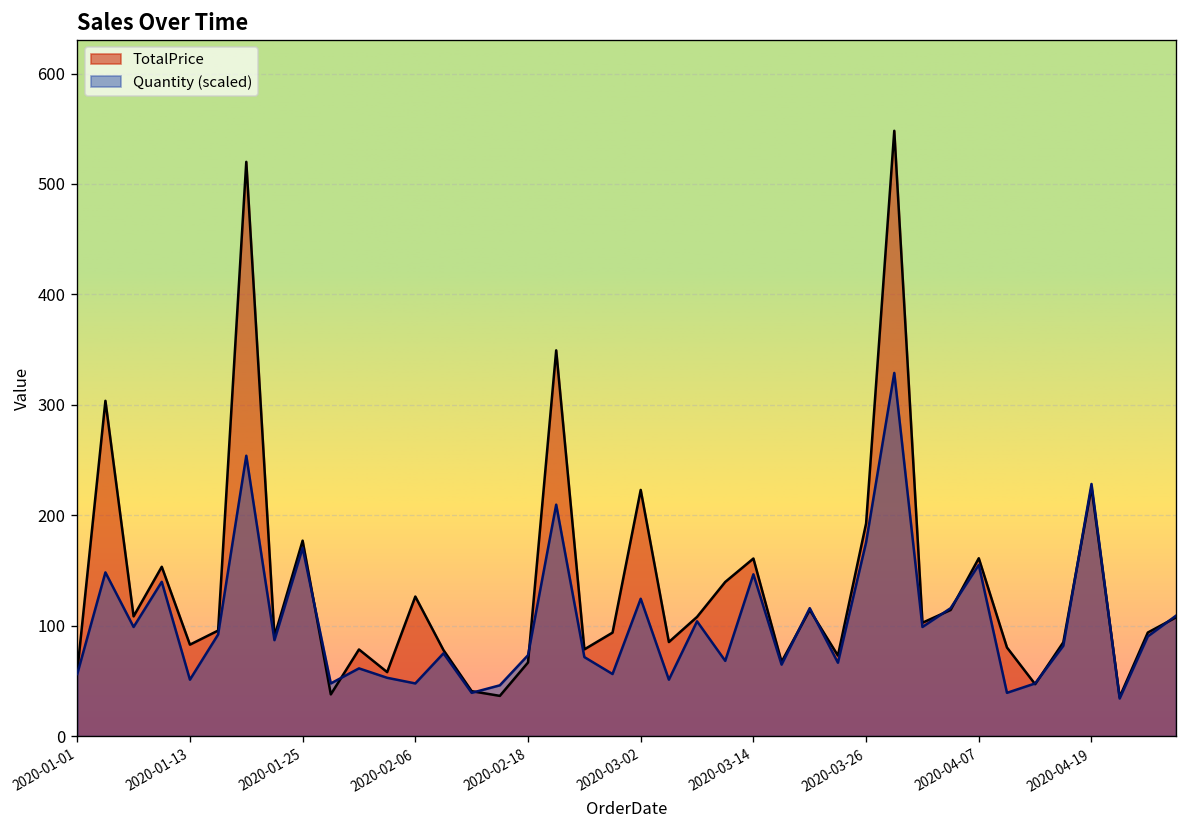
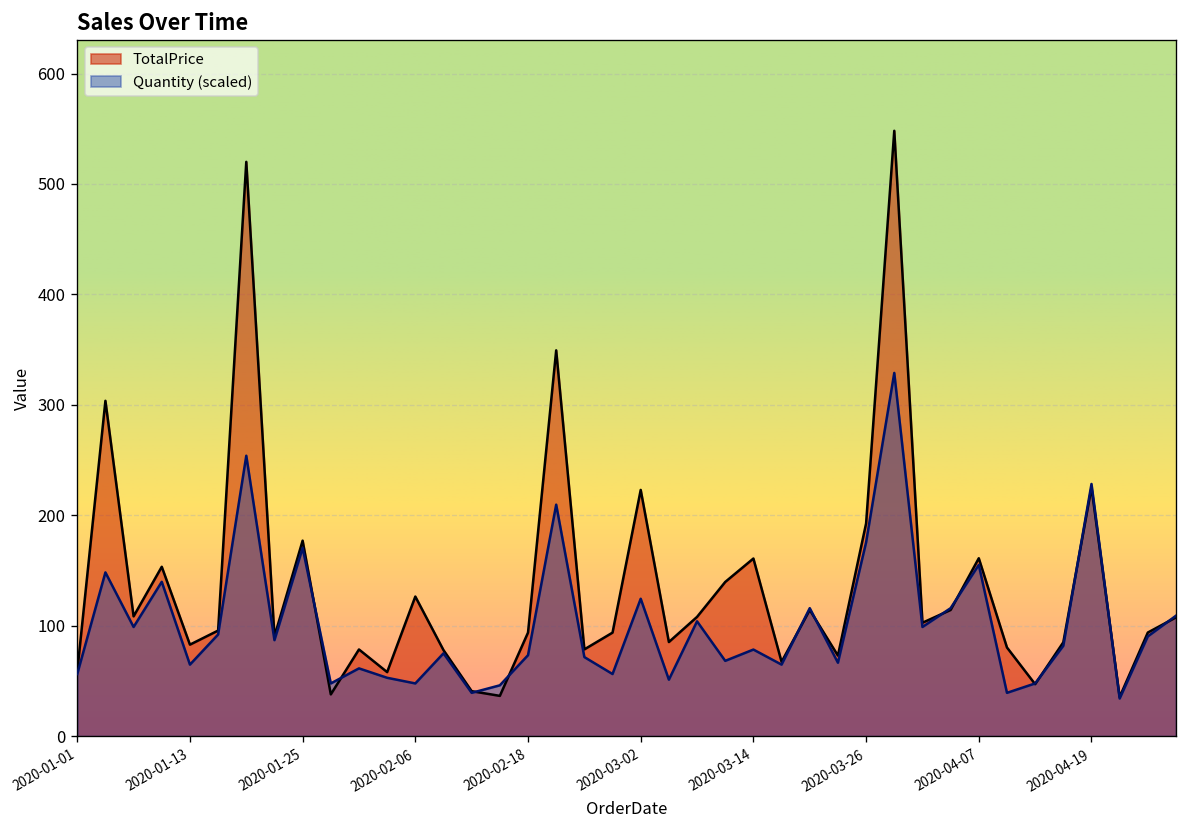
  {
    "TotalPrice": {
      "2020-01-13": 80,
      "2020-01-25": 180,
      "2020-02-06": 130,
-     "2020-02-18": 70,
+     "2020-02-18": 90,
      "2020-03-02": 220,
      "2020-03-14": 160,
      "2020-03-26": 190,
      "2020-04-07": 160,
      "2020-04-19": 230
    },
    "Quantity (scaled)": {
-     "2020-01-13": 50,
+     "2020-01-13": 60,
      "2020-01-25": 170,
      "2020-02-06": 50,
      "2020-02-18": 70,
      "2020-03-02": 120,
-     "2020-03-14": 150,
+     "2020-03-14": 80,
      "2020-03-26": 180,
      "2020-04-07": 160,
      "2020-04-19": 230
    }
  }
